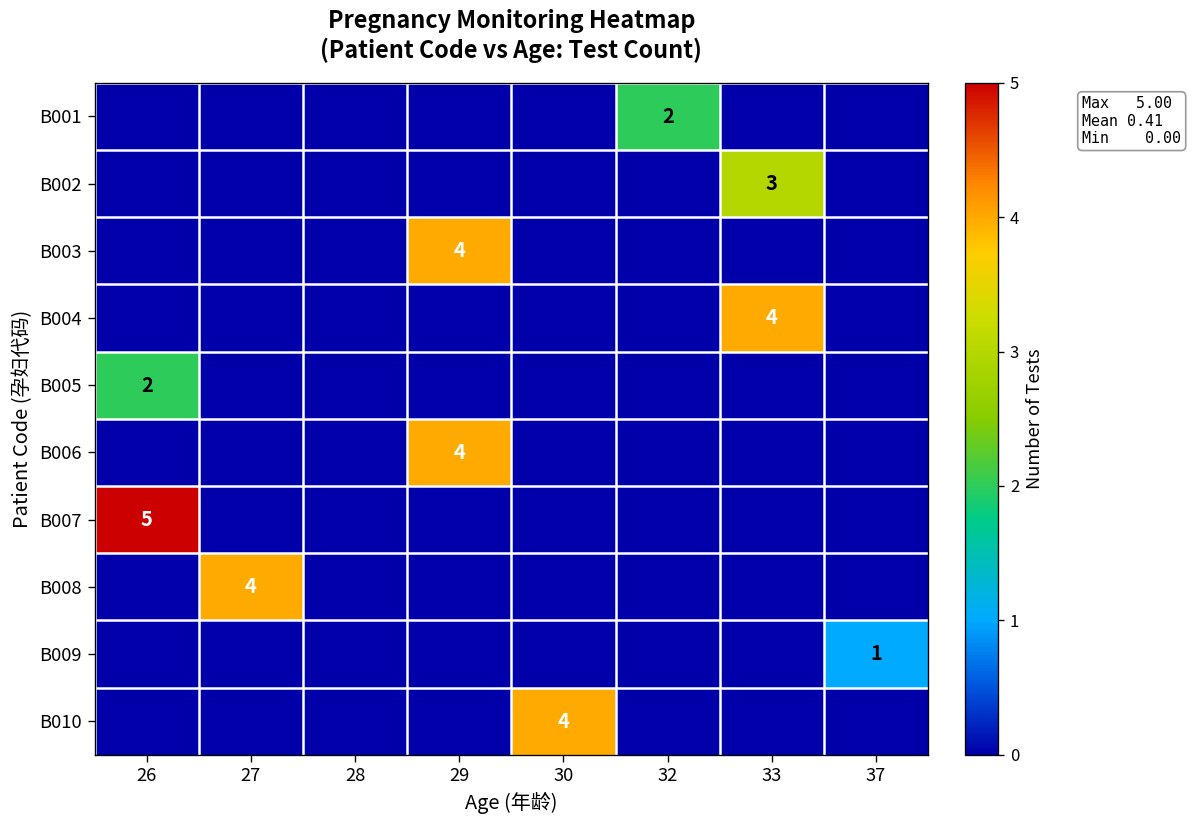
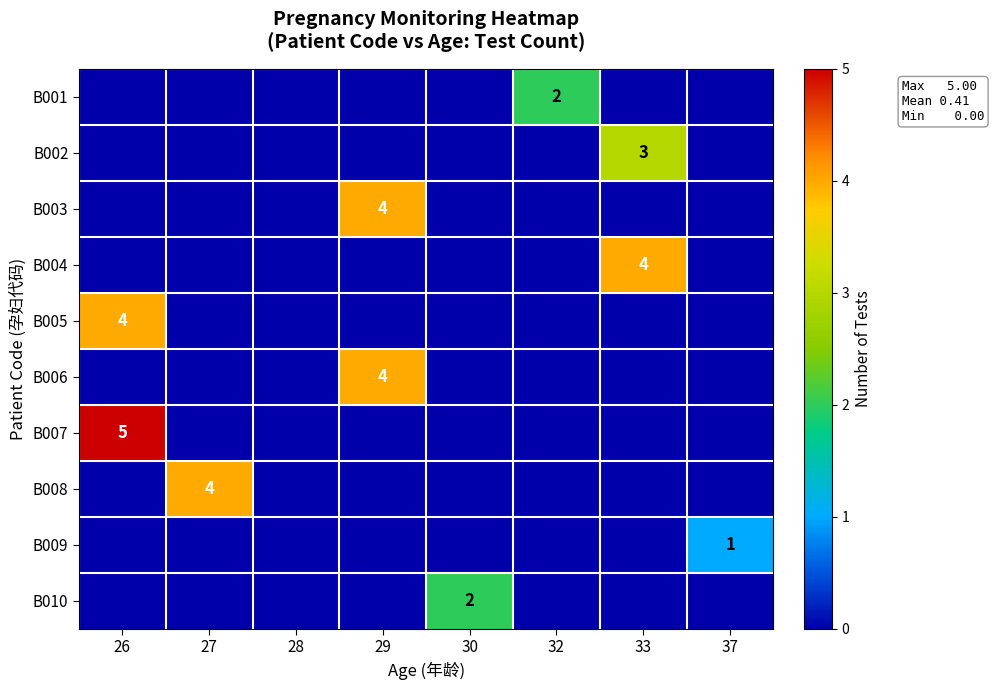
  {
    "B001": {
      "32": 2
    },
    "B002": {
      "33": 3
    },
    "B003": {
      "29": 4
    },
    "B004": {
      "33": 4
    },
    "B005": {
-     "26": 2
+     "26": 4
    },
    "B006": {
      "29": 4
    },
    "B007": {
      "26": 5
    },
    "B008": {
      "27": 4
    },
    "B009": {
      "37": 1
    },
    "B010": {
-     "30": 4
+     "30": 2
    }
  }
